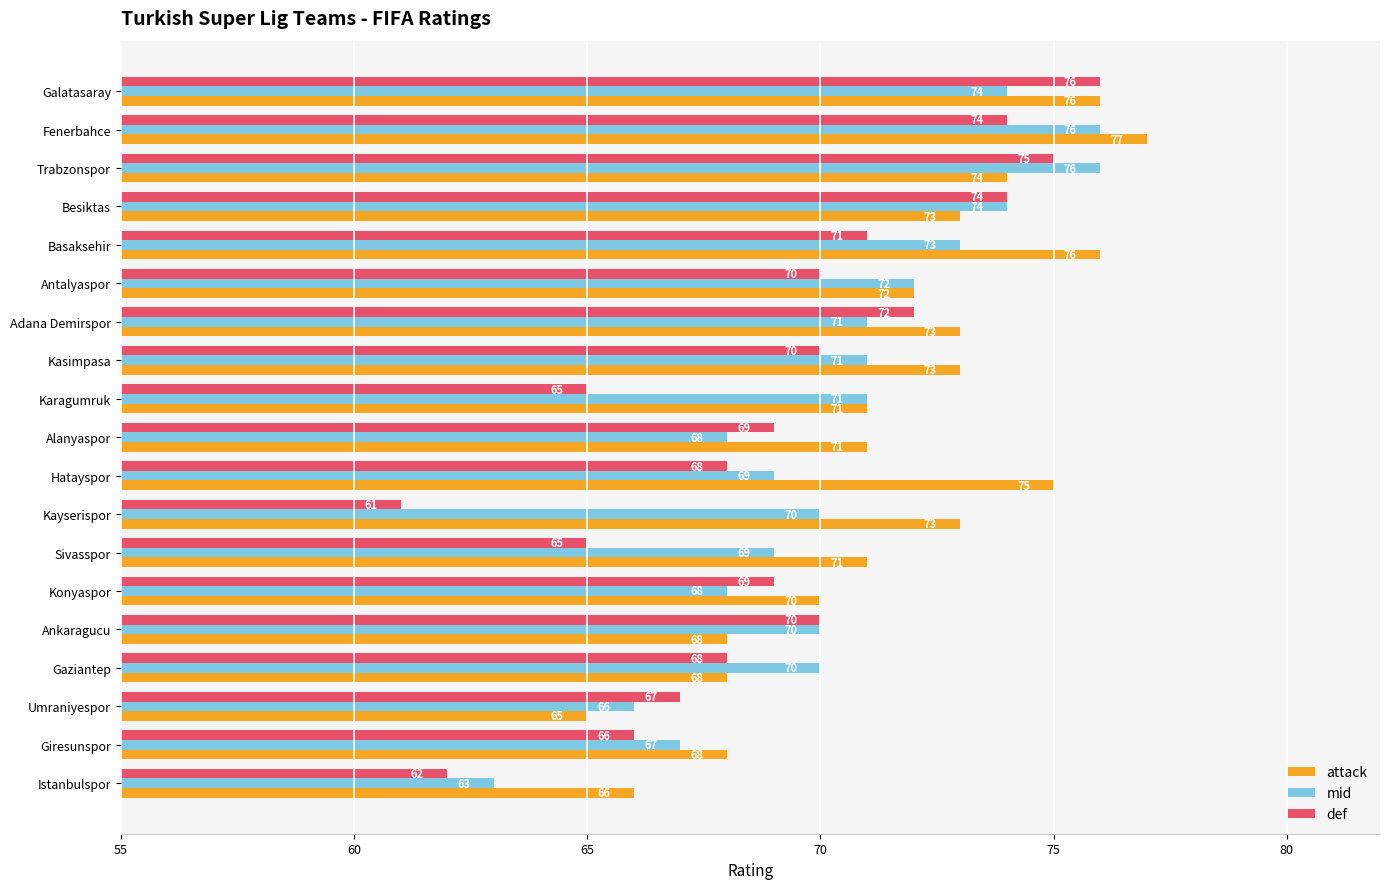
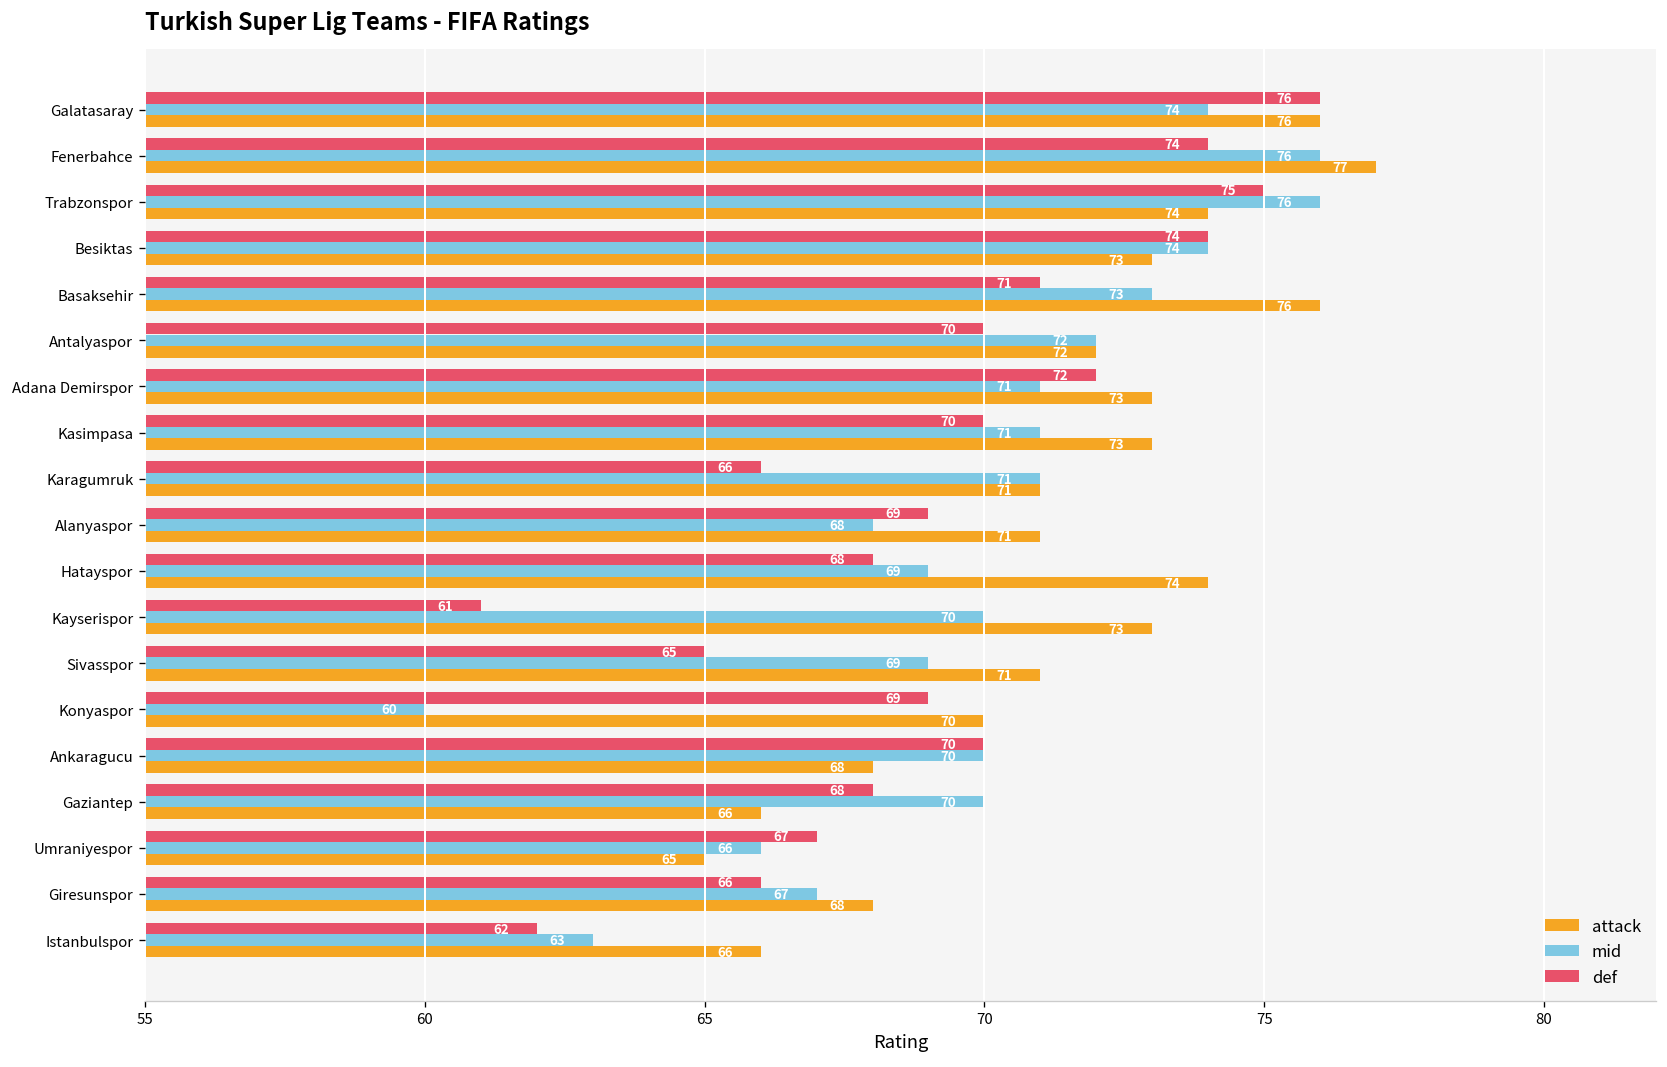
  {
    "attack": {
      "Galatasaray": 76,
      "Fenerbahce": 77,
      "Trabzonspor": 74,
      "Besiktas": 73,
      "Basaksehir": 76,
      "Adana Demirspor": 73,
      "Kasimpasa": 73,
      "Alanyaspor": 71,
-     "Hatayspor": 75,
+     "Hatayspor": 74,
      "Kayserispor": 73,
      "Sivasspor": 71,
      "Konyaspor": 70,
      "Ankaragucu": 68,
-     "Gaziantep": 68,
+     "Gaziantep": 66,
      "Umraniyespor": 65,
      "Giresunspor": 68,
      "Istanbulspor": 66
    },
    "mid": {
      "Galatasaray": 74,
      "Fenerbahce": 76,
      "Trabzonspor": 76,
      "Basaksehir": 73,
      "Adana Demirspor": 71,
      "Kasimpasa": 71,
      "Alanyaspor": 68,
      "Hatayspor": 69,
      "Kayserispor": 70,
      "Sivasspor": 69,
-     "Konyaspor": 68,
+     "Konyaspor": 60,
      "Gaziantep": 70,
      "Umraniyespor": 66,
      "Giresunspor": 67,
      "Istanbulspor": 63
    },
    "def": {
      "Galatasaray": 76,
      "Fenerbahce": 74,
      "Trabzonspor": 75,
      "Basaksehir": 71,
      "Antalyaspor": 70,
      "Adana Demirspor": 72,
      "Kasimpasa": 70,
-     "Karagumruk": 65,
+     "Karagumruk": 66,
      "Alanyaspor": 69,
      "Hatayspor": 68,
      "Kayserispor": 61,
      "Sivasspor": 65,
      "Konyaspor": 69,
      "Gaziantep": 68,
      "Umraniyespor": 67,
      "Giresunspor": 66,
      "Istanbulspor": 62
    }
  }
